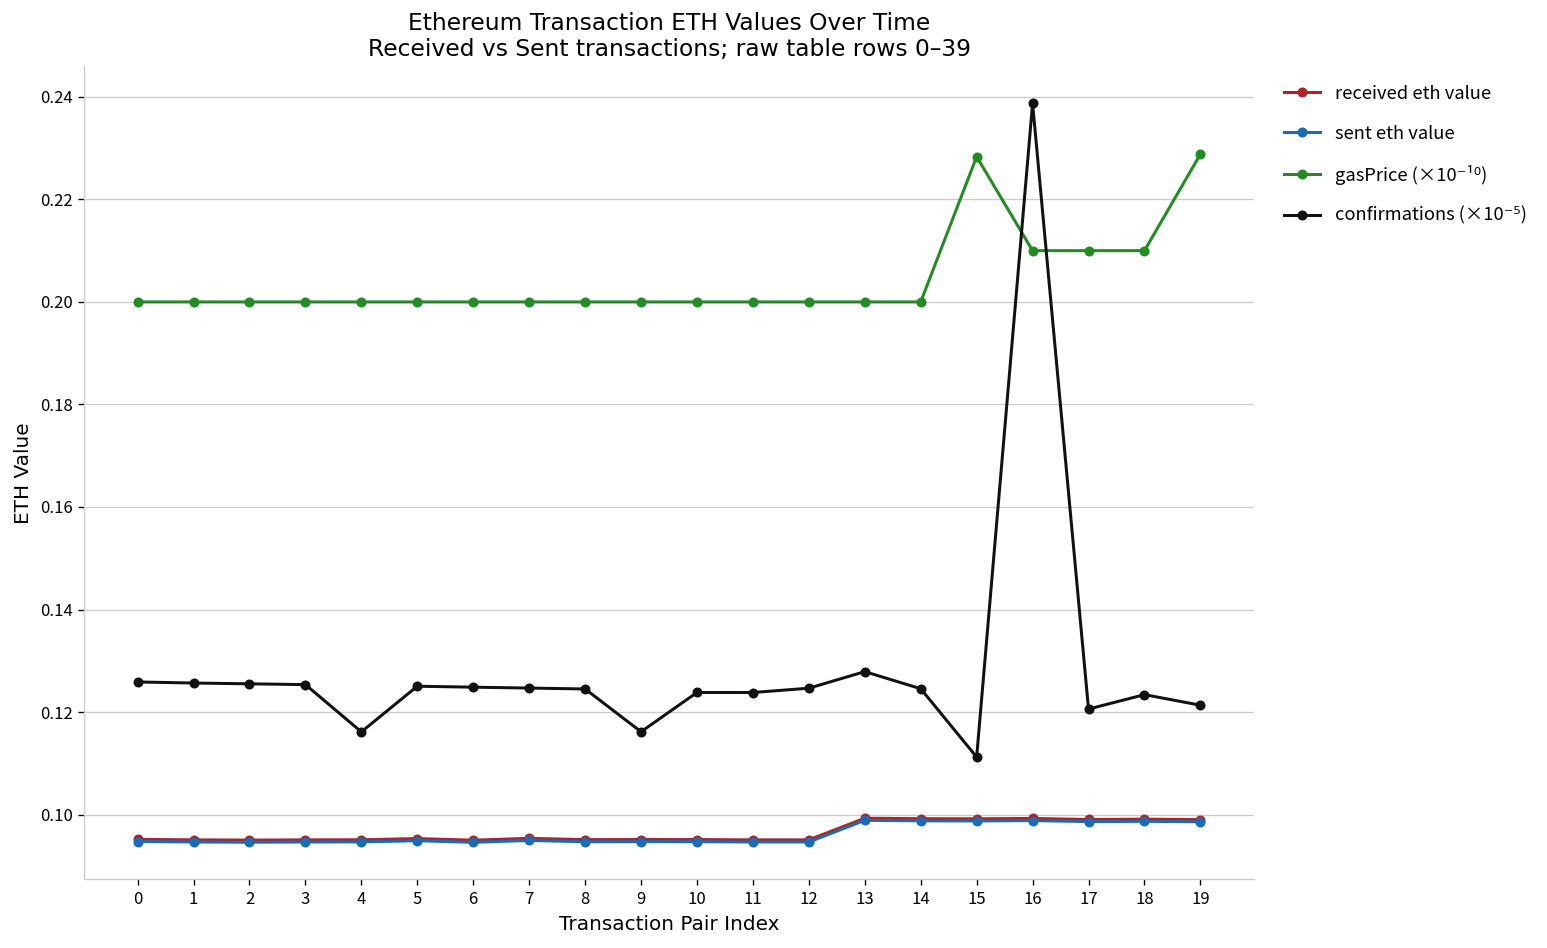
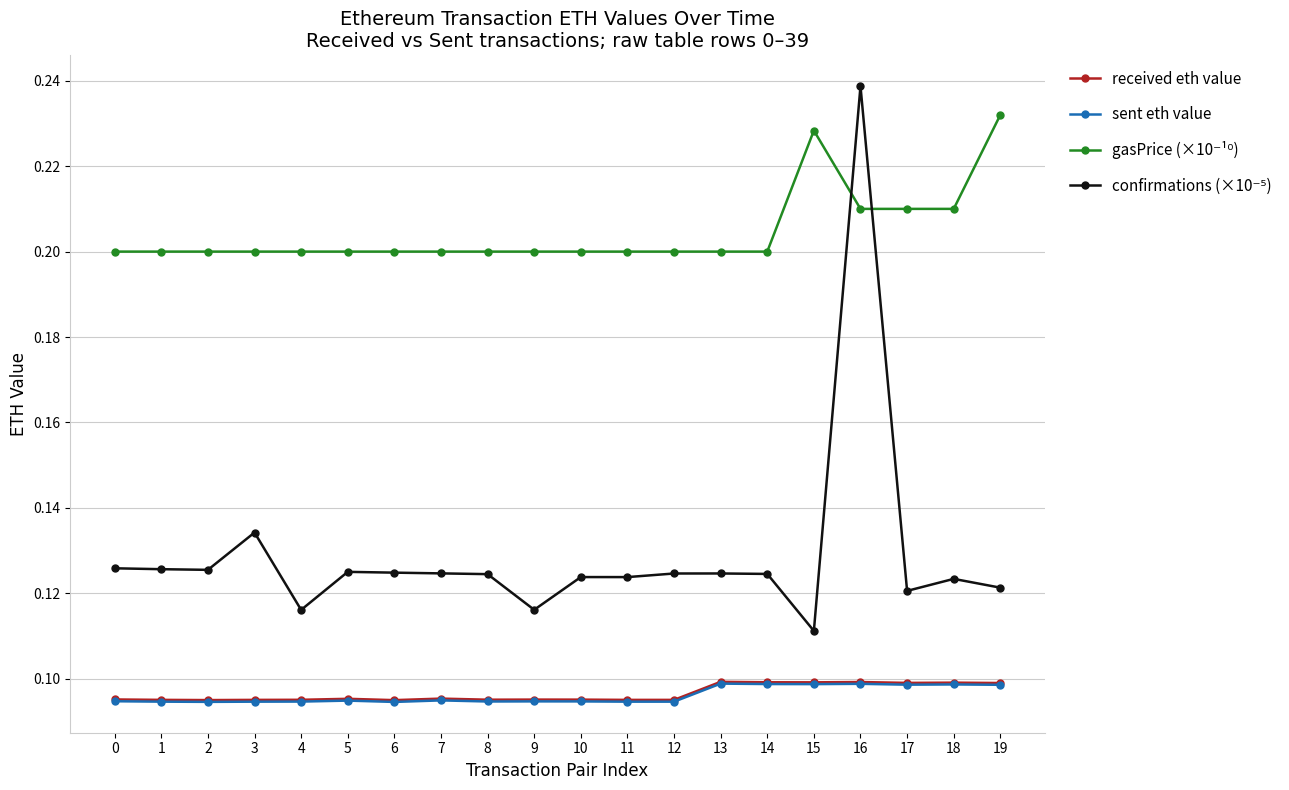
  {
    "gasPrice (×10⁻¹⁰)": {
      "0": 0.200,
      "1": 0.200,
      "2": 0.200,
      "3": 0.200,
      "4": 0.200,
      "5": 0.200,
      "6": 0.200,
      "7": 0.200,
      "8": 0.200,
      "9": 0.200,
      "10": 0.200,
      "11": 0.200,
      "12": 0.200,
      "13": 0.200,
      "14": 0.200,
      "15": 0.228,
      "16": 0.210,
      "17": 0.210,
      "18": 0.210,
-     "19": 0.229
+     "19": 0.232
    },
    "confirmations (×10⁻⁵)": {
      "0": 0.126,
      "1": 0.126,
      "2": 0.126,
-     "3": 0.125,
+     "3": 0.134,
      "4": 0.116,
      "5": 0.125,
      "6": 0.125,
      "7": 0.125,
      "8": 0.125,
      "9": 0.116,
      "10": 0.124,
      "11": 0.124,
      "12": 0.125,
-     "13": 0.128,
+     "13": 0.125,
      "14": 0.125,
      "15": 0.111,
      "16": 0.239,
      "17": 0.121,
      "18": 0.123,
      "19": 0.121
    }
  }
